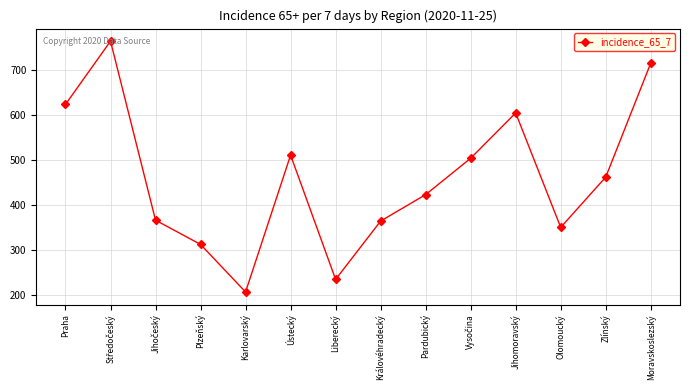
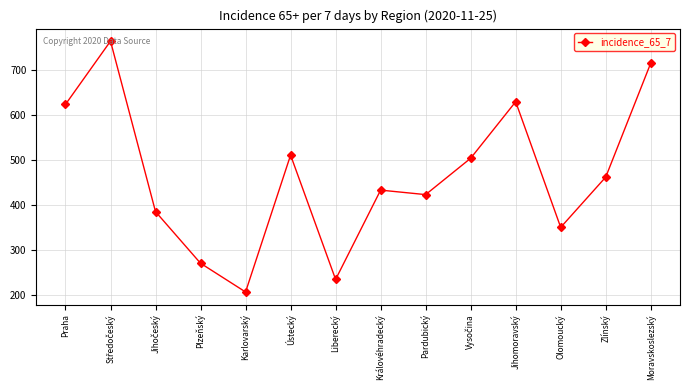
  {
    "Praha": 620,
-   "Jihočeský": 370,
-   "Plzeňský": 310,
+   "Jihočeský": 390,
+   "Plzeňský": 270,
    "Karlovarský": 210,
    "Ústecký": 510,
    "Liberecký": 230,
-   "Královéhradecký": 360,
+   "Královéhradecký": 430,
    "Pardubický": 420,
    "Vysočina": 500,
-   "Jihomoravský": 610,
+   "Jihomoravský": 630,
    "Olomoucký": 350,
    "Zlínský": 460,
    "Moravskoslezský": 720
  }
